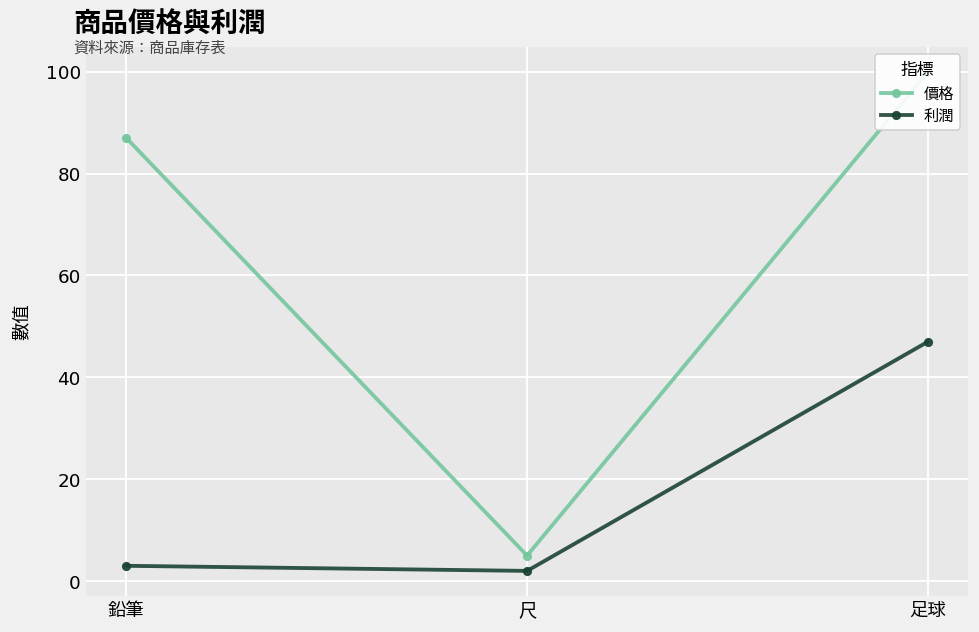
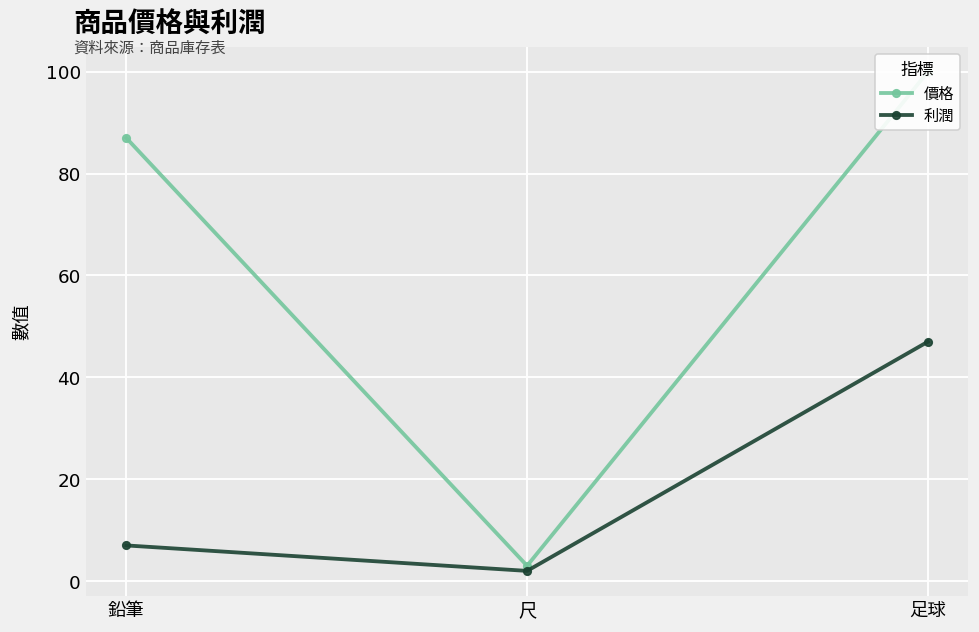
  {
    "價格": {
      "鉛筆": 87,
-     "尺": 5
+     "尺": 3
    },
    "利潤": {
-     "鉛筆": 3,
+     "鉛筆": 7,
      "尺": 2,
      "足球": 47
    }
  }
